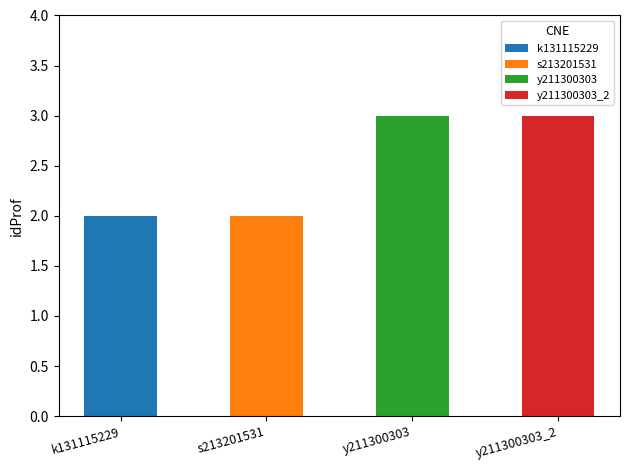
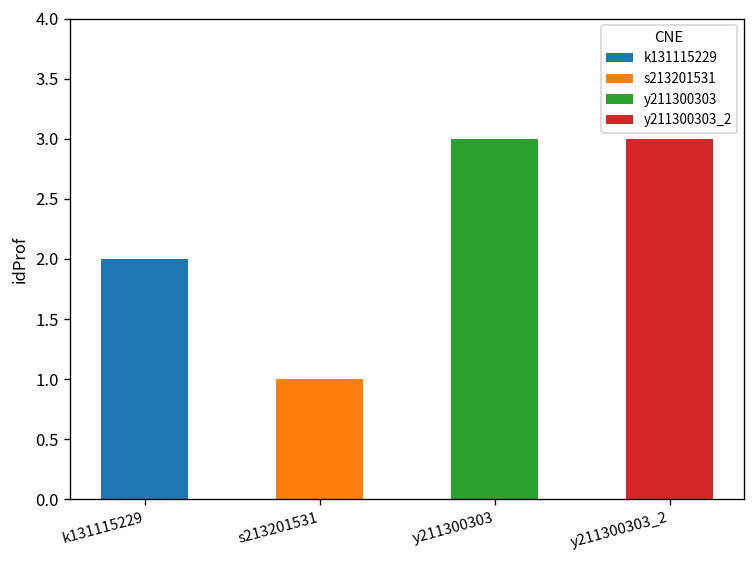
  {
    "k131115229": 2,
-   "s213201531": 2,
+   "s213201531": 1,
    "y211300303": 3,
    "y211300303_2": 3
  }
